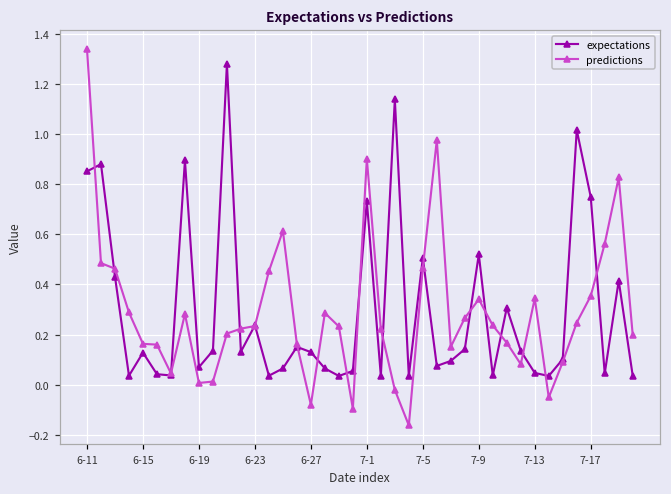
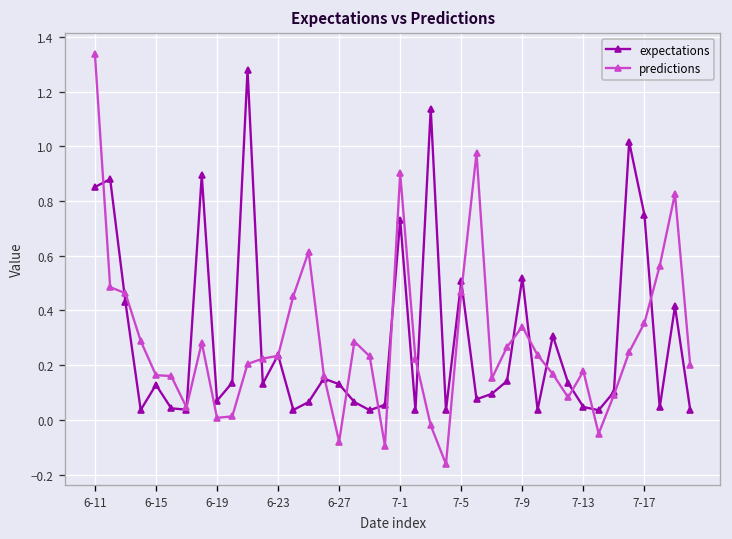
  {
    "expectations": {
      "6-11": 0.85,
      "6-15": 0.13,
      "6-19": 0.07,
      "6-27": 0.13,
      "7-1": 0.73,
      "7-5": 0.51,
      "7-9": 0.52,
      "7-13": 0.05,
      "7-17": 0.75
    },
    "predictions": {
      "6-11": 1.34,
      "6-15": 0.16,
      "6-19": 0.01,
      "6-27": -0.08,
      "7-1": 0.90,
      "7-5": 0.47,
      "7-9": 0.34,
-     "7-13": 0.34,
+     "7-13": 0.18,
      "7-17": 0.35
    }
  }
